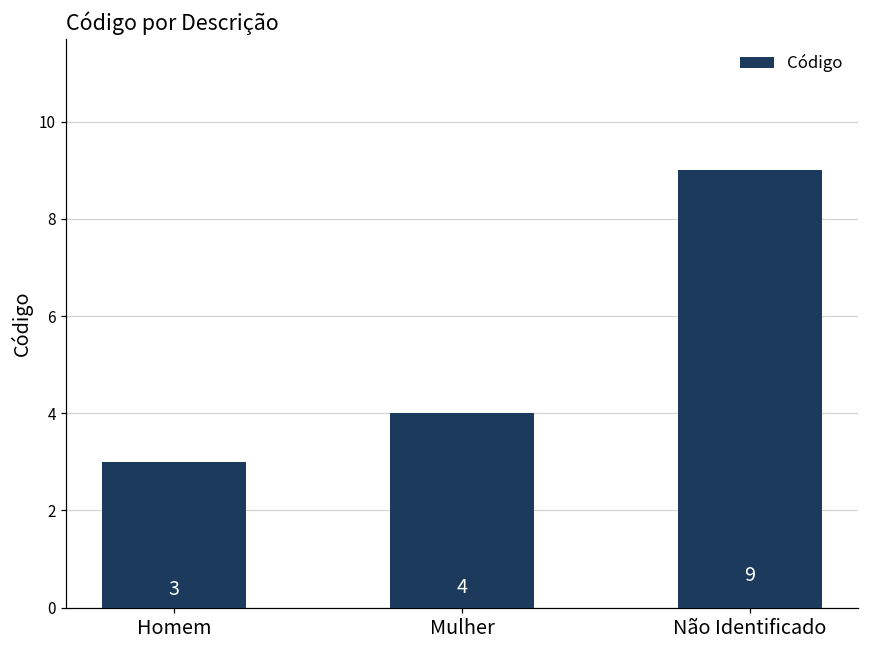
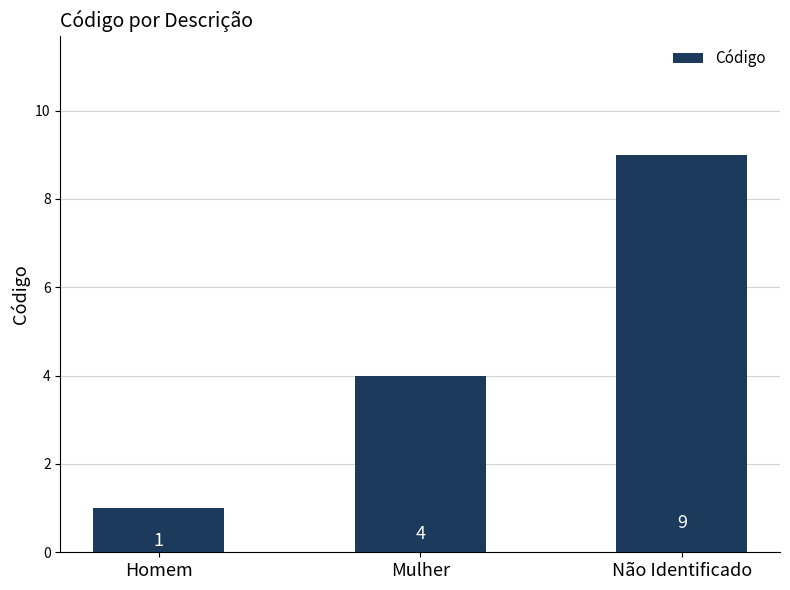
  {
-   "Homem": 3,
+   "Homem": 1,
    "Mulher": 4,
    "Não Identificado": 9
  }
